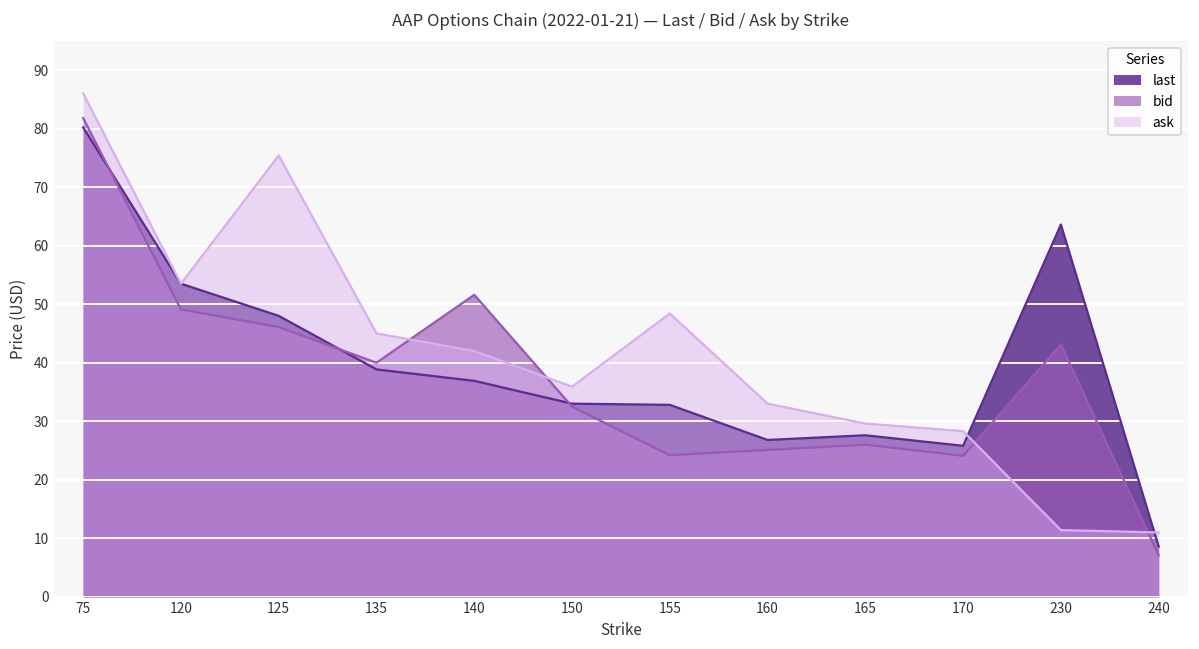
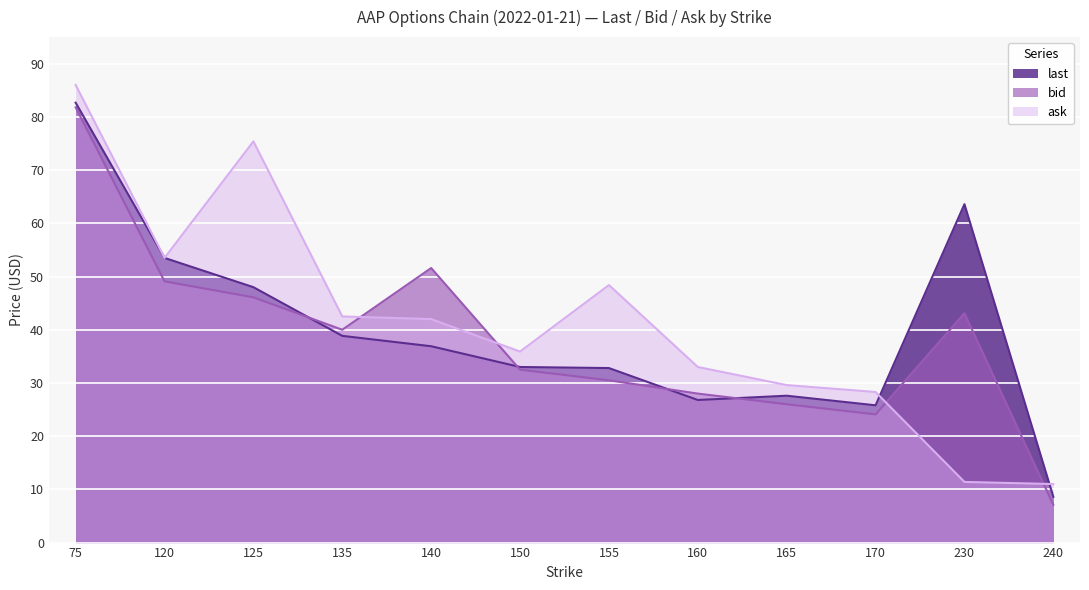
  {
    "last": {
-     "75": 80,
+     "75": 83,
      "125": 48,
      "135": 39,
      "140": 37,
      "150": 33,
      "155": 33,
      "160": 27,
      "165": 28,
      "170": 26,
      "230": 64,
      "240": 9
    },
    "bid": {
      "75": 82,
      "120": 49,
      "125": 46,
      "135": 40,
      "140": 52,
      "150": 33,
-     "155": 24,
-     "160": 25,
+     "155": 31,
+     "160": 28,
      "165": 26,
      "170": 24,
      "230": 43,
      "240": 7
    },
    "ask": {
      "75": 86,
      "125": 75,
-     "135": 45,
+     "135": 43,
      "140": 42,
      "150": 36,
      "155": 48,
      "160": 33,
      "165": 30,
      "170": 28,
      "230": 11,
      "240": 11
    }
  }
